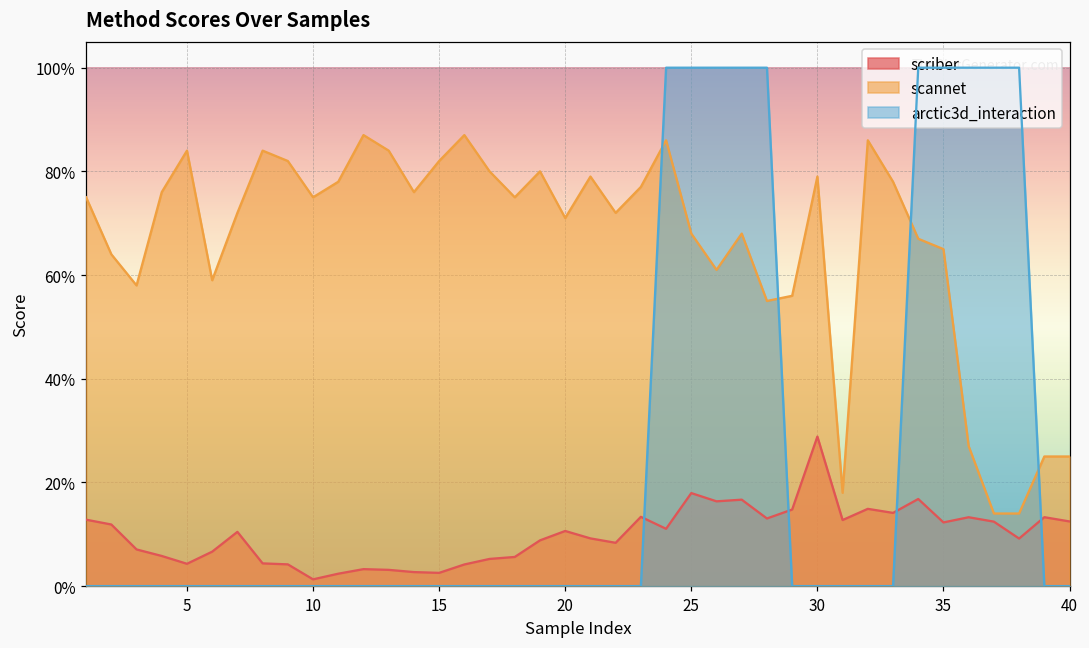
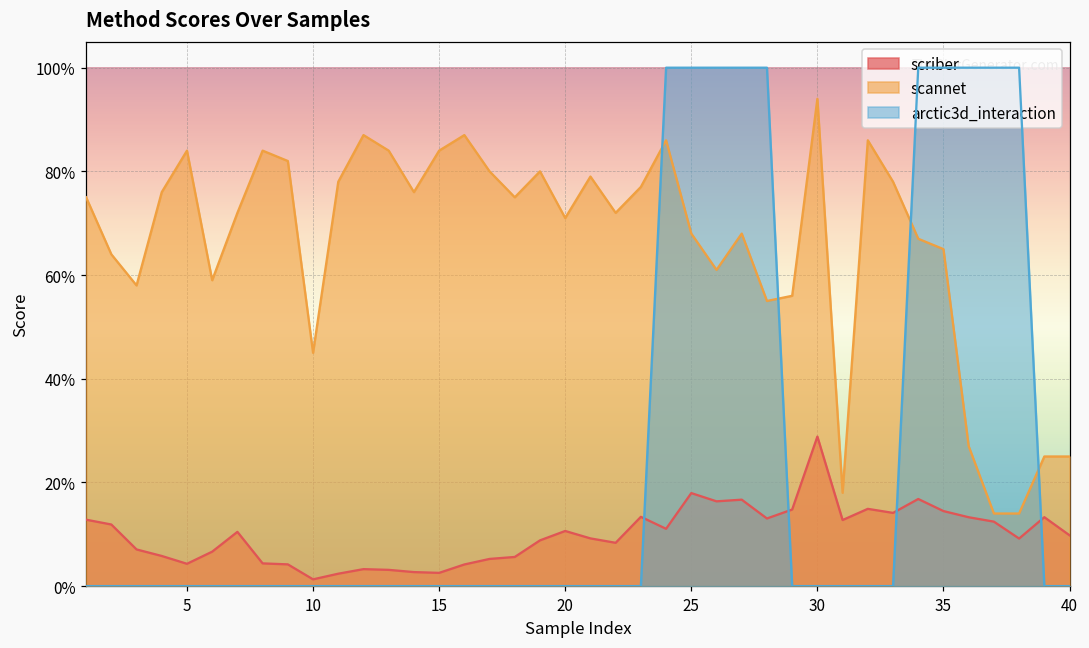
  {
    "scriber": {
      "5": "4%",
      "10": "1%",
      "15": "3%",
      "20": "11%",
      "25": "18%",
      "30": "29%",
-     "35": "12%",
-     "40": "12%"
+     "35": "14%",
+     "40": "10%"
    },
    "scannet": {
      "5": "84%",
-     "10": "75%",
-     "15": "82%",
+     "10": "45%",
+     "15": "84%",
      "20": "71%",
      "25": "68%",
-     "30": "79%",
+     "30": "94%",
      "35": "65%",
      "40": "25%"
    },
    "arctic3d_interaction": {
      "5": "0%",
      "10": "0%",
      "15": "0%",
      "20": "0%",
      "25": "100%",
      "30": "0%",
      "40": "0%"
    }
  }
